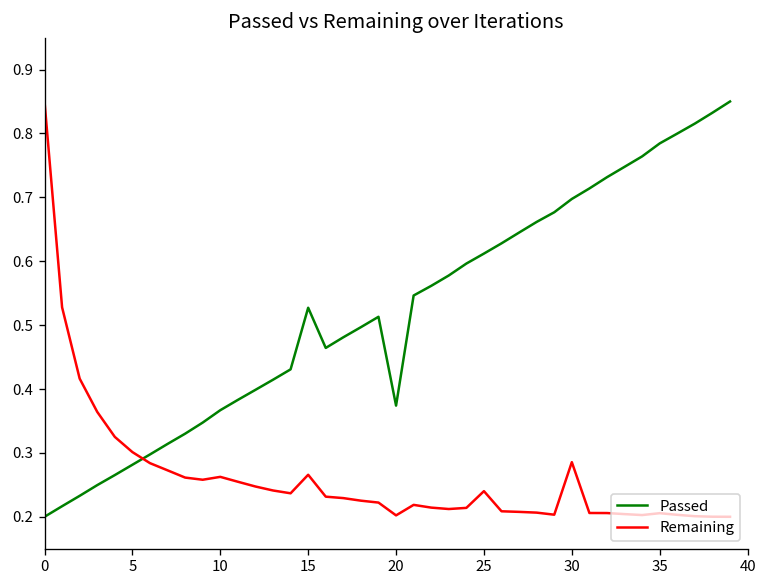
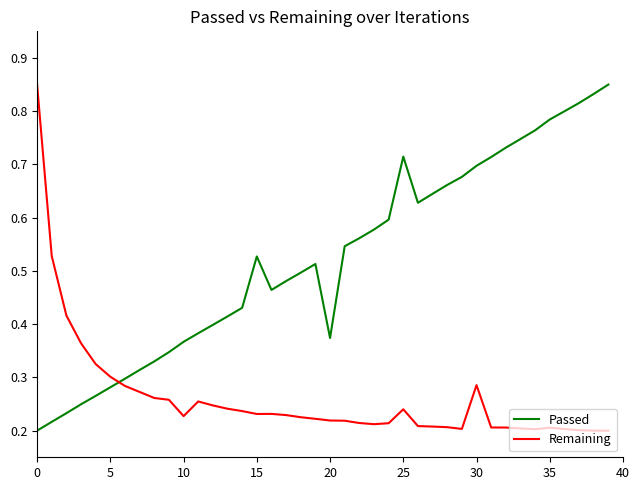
  {
    "Passed": {
      "0": 0.20,
      "5": 0.28,
      "10": 0.37,
      "15": 0.53,
      "20": 0.37,
-     "25": 0.61,
+     "25": 0.71,
      "30": 0.70,
      "35": 0.78
    },
    "Remaining": {
      "0": 0.85,
      "5": 0.30,
-     "10": 0.26,
-     "15": 0.27,
-     "20": 0.20,
+     "10": 0.23,
+     "15": 0.23,
+     "20": 0.22,
      "25": 0.24,
      "30": 0.29
    }
  }
